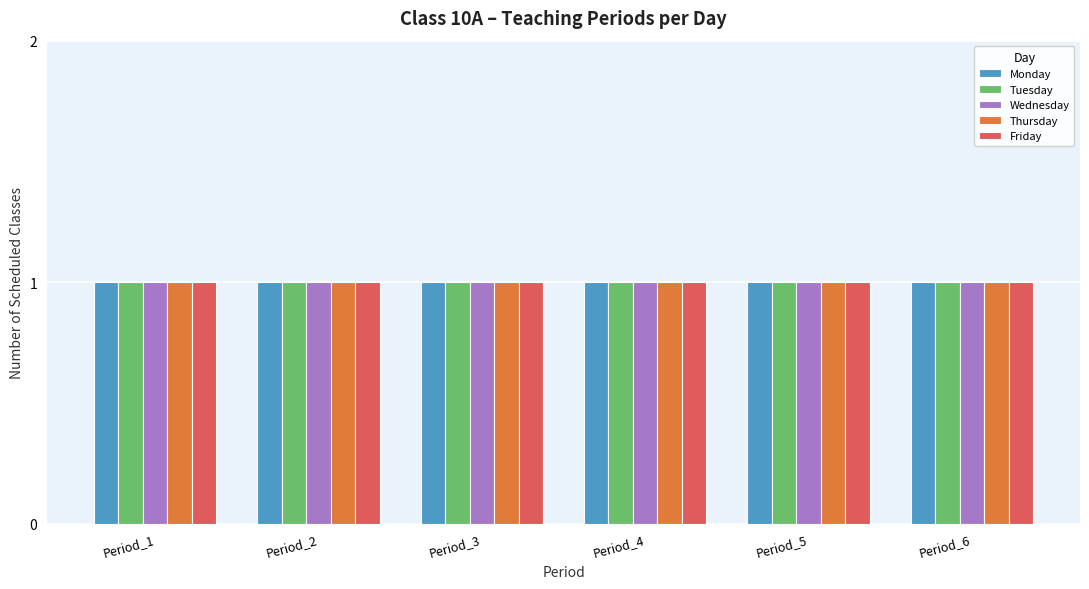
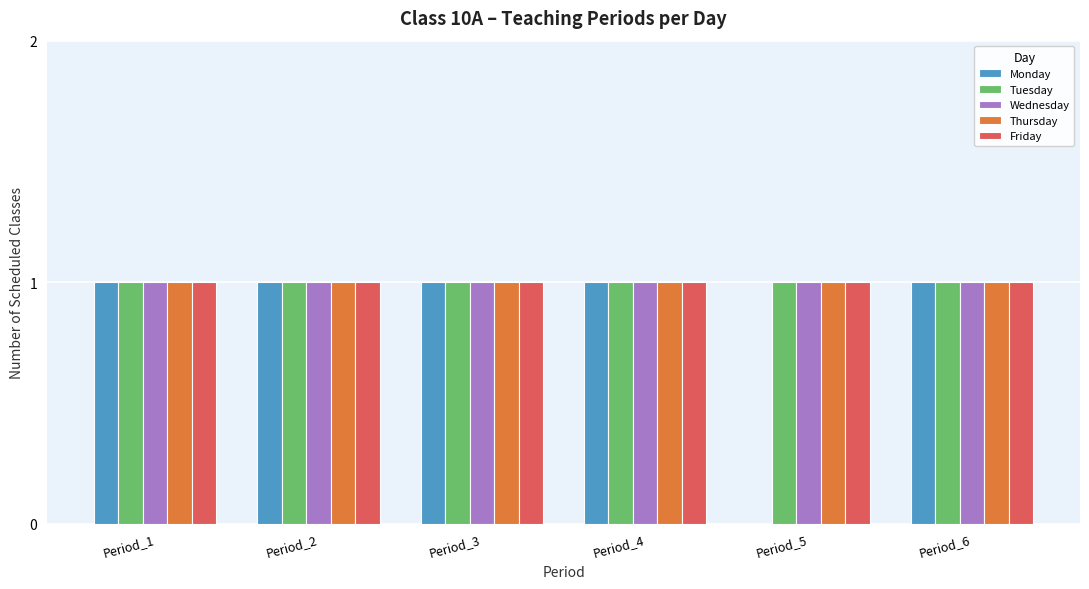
  {
    "Monday": {
      "Period_1": 1,
      "Period_2": 1,
      "Period_3": 1,
      "Period_4": 1,
-     "Period_5": 1,
+     "Period_5": 0,
      "Period_6": 1
    },
    "Tuesday": {
      "Period_1": 1,
      "Period_2": 1,
      "Period_3": 1,
      "Period_4": 1,
      "Period_5": 1,
      "Period_6": 1
    },
    "Wednesday": {
      "Period_1": 1,
      "Period_2": 1,
      "Period_3": 1,
      "Period_4": 1,
      "Period_5": 1,
      "Period_6": 1
    }
  }
